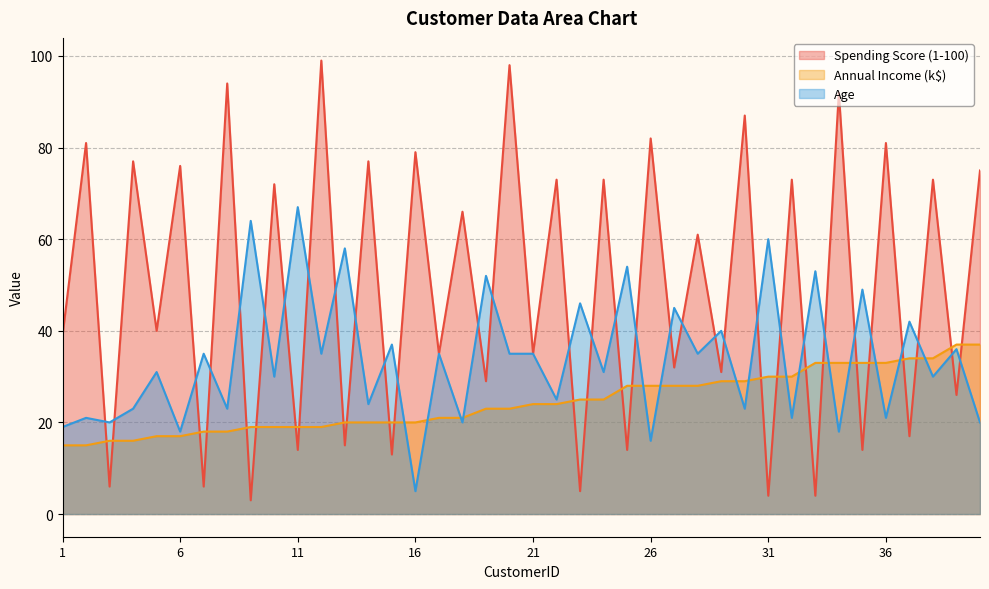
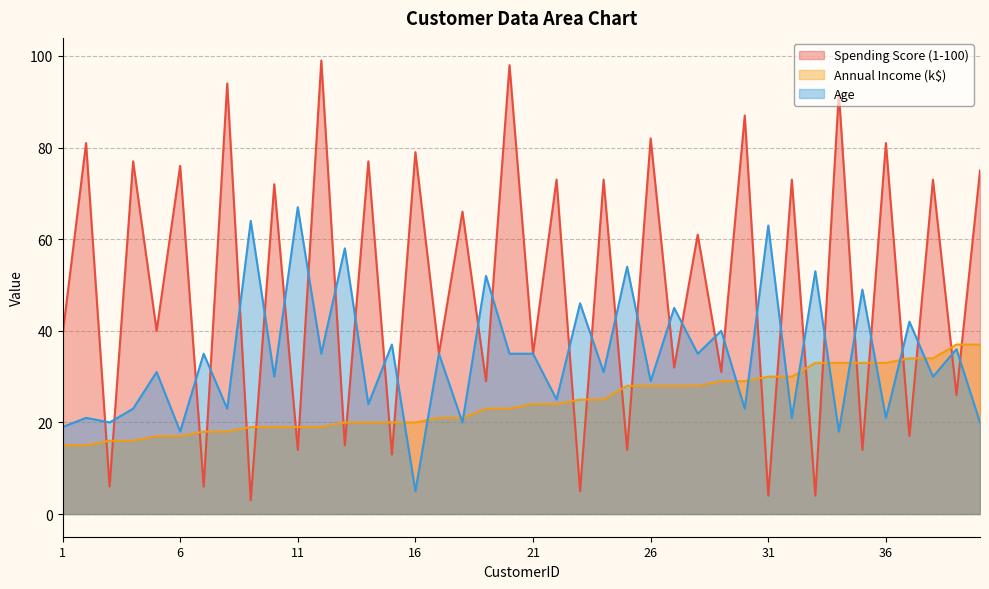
  {
    "Age": {
      "1": 19,
      "6": 18,
      "11": 67,
      "16": 5,
-     "26": 16,
-     "31": 60,
+     "26": 29,
+     "31": 63,
      "36": 21
    }
  }
